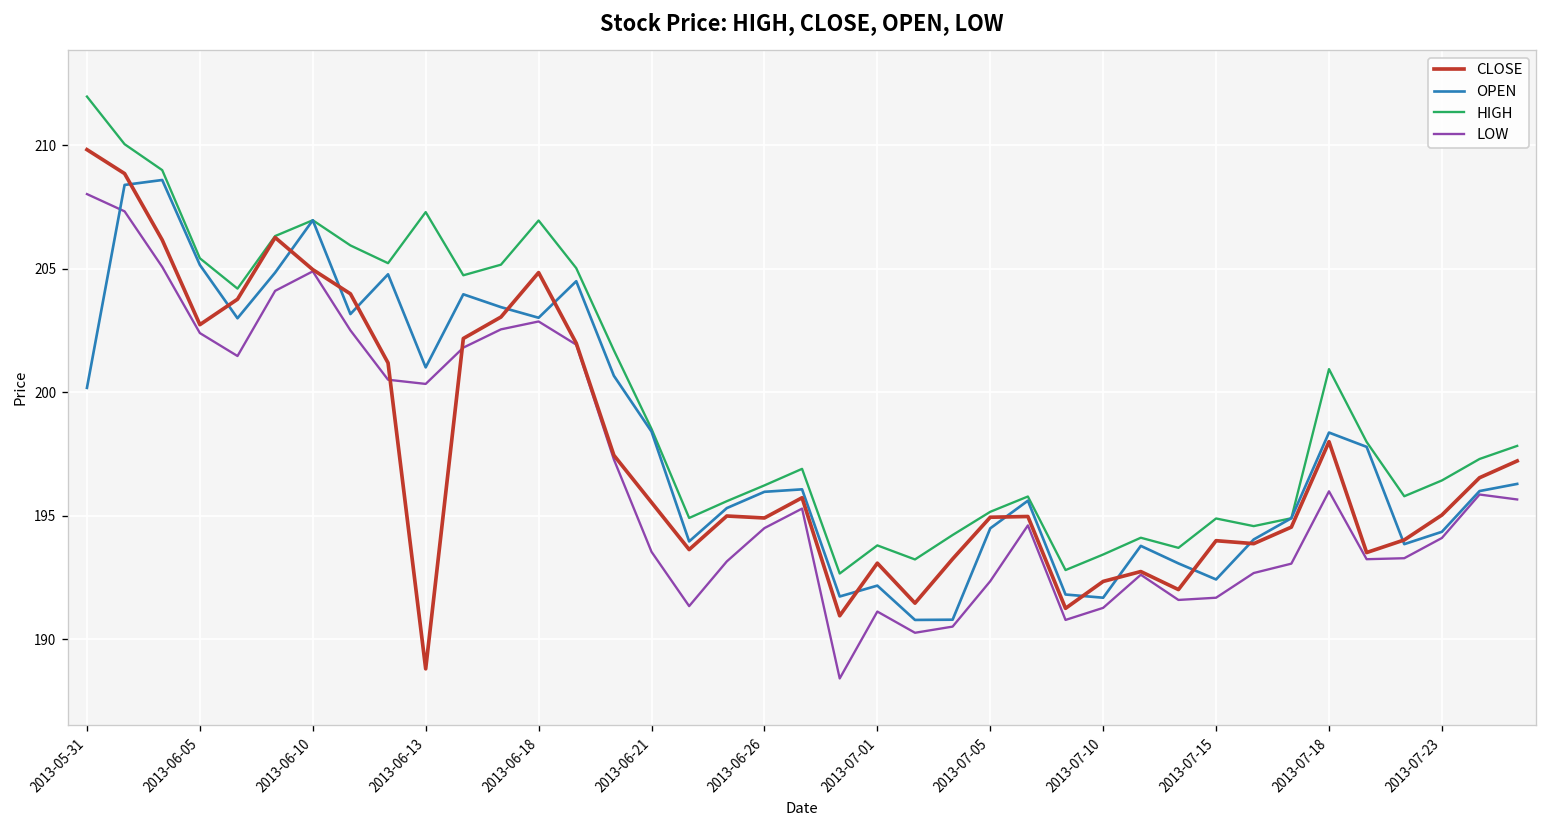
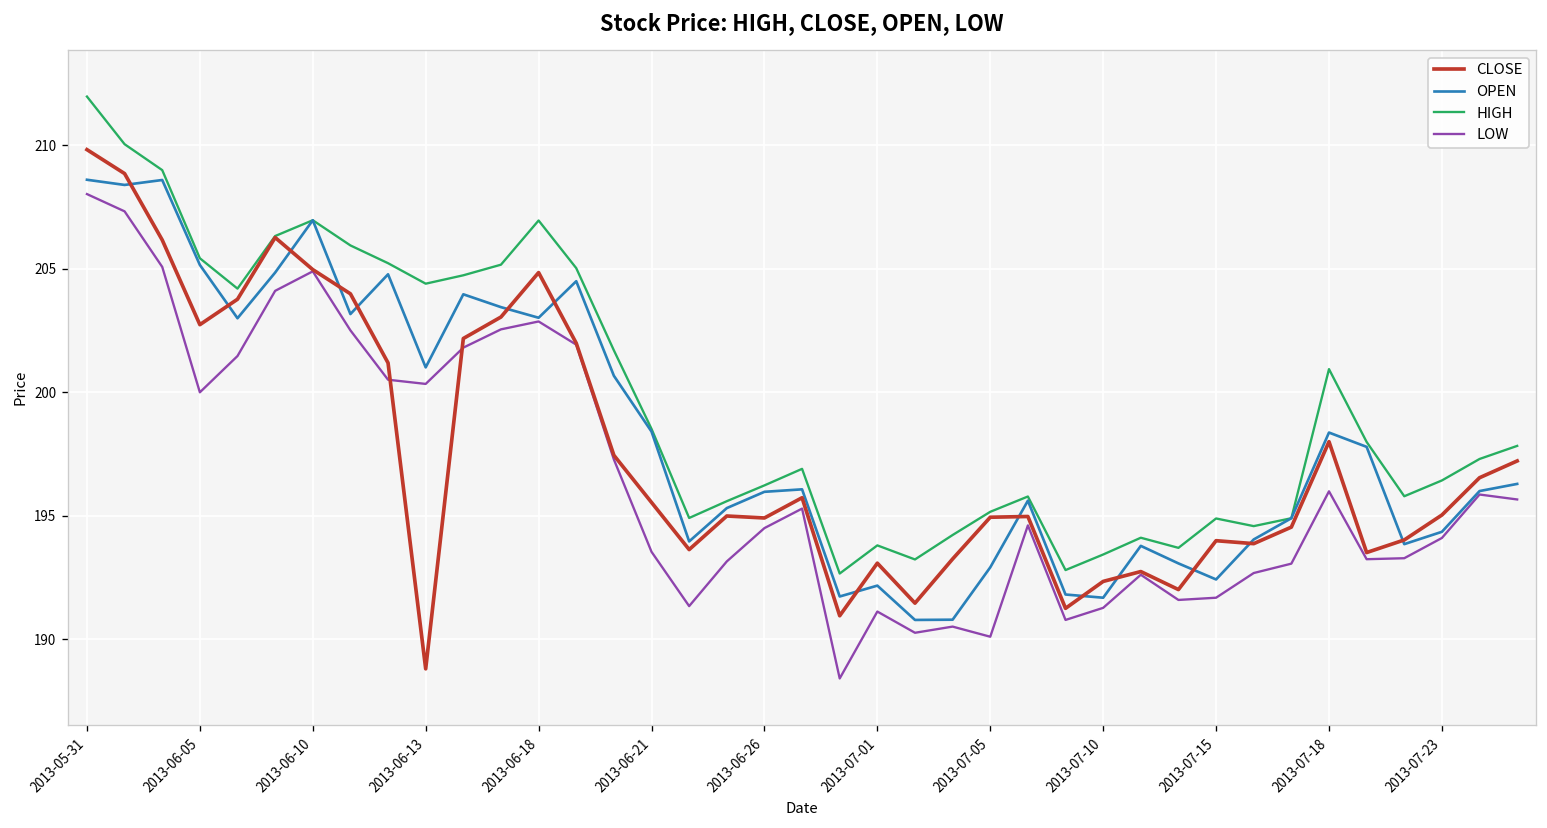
  {
    "CLOSE": {
      "2013-05-31": 209.8,
      "2013-06-05": 202.7,
      "2013-06-13": 188.8,
      "2013-06-18": 204.9,
      "2013-06-21": 195.5,
      "2013-06-26": 194.9,
      "2013-07-01": 193.1,
      "2013-07-05": 194.9,
      "2013-07-10": 192.3,
      "2013-07-15": 194.0,
      "2013-07-18": 198.0,
      "2013-07-23": 195.0
    },
    "OPEN": {
-     "2013-05-31": 200.2,
+     "2013-05-31": 208.6,
      "2013-06-05": 205.2,
      "2013-06-13": 201.0,
      "2013-06-18": 203.0,
      "2013-06-26": 196.0,
      "2013-07-01": 192.2,
-     "2013-07-05": 194.5,
+     "2013-07-05": 192.9,
      "2013-07-10": 191.7,
      "2013-07-15": 192.4,
      "2013-07-18": 198.4,
      "2013-07-23": 194.4
    },
    "HIGH": {
      "2013-05-31": 212.0,
      "2013-06-05": 205.4,
-     "2013-06-13": 207.3,
+     "2013-06-13": 204.4,
      "2013-06-18": 207.0,
      "2013-06-26": 196.2,
      "2013-07-01": 193.8,
      "2013-07-05": 195.2,
      "2013-07-10": 193.4,
      "2013-07-15": 194.9,
      "2013-07-18": 200.9,
      "2013-07-23": 196.4
    },
    "LOW": {
      "2013-05-31": 208.0,
-     "2013-06-05": 202.4,
+     "2013-06-05": 200.0,
      "2013-06-13": 200.3,
      "2013-06-18": 202.9,
      "2013-06-21": 193.5,
      "2013-06-26": 194.5,
      "2013-07-01": 191.1,
-     "2013-07-05": 192.4,
+     "2013-07-05": 190.1,
      "2013-07-10": 191.3,
      "2013-07-15": 191.7,
      "2013-07-18": 196.0,
      "2013-07-23": 194.1
    }
  }
